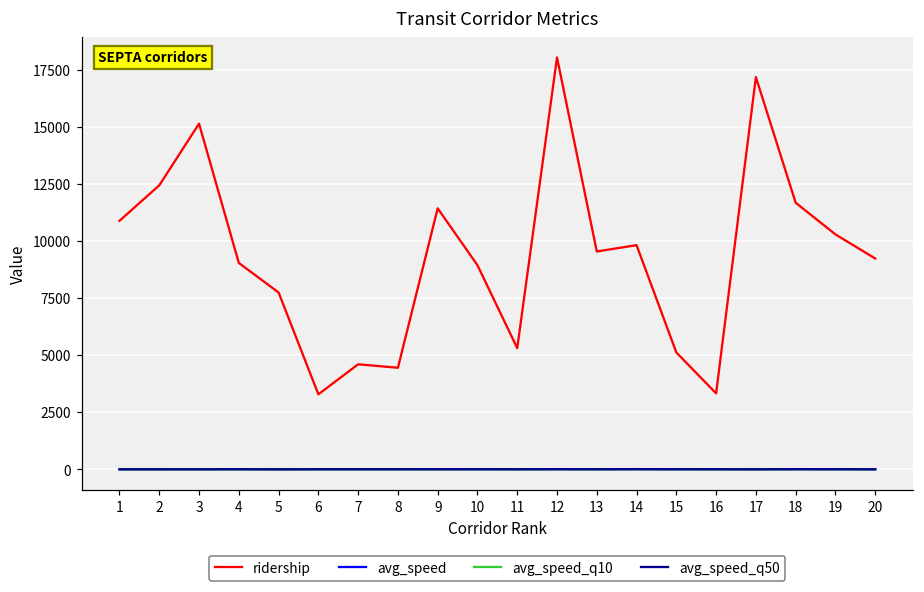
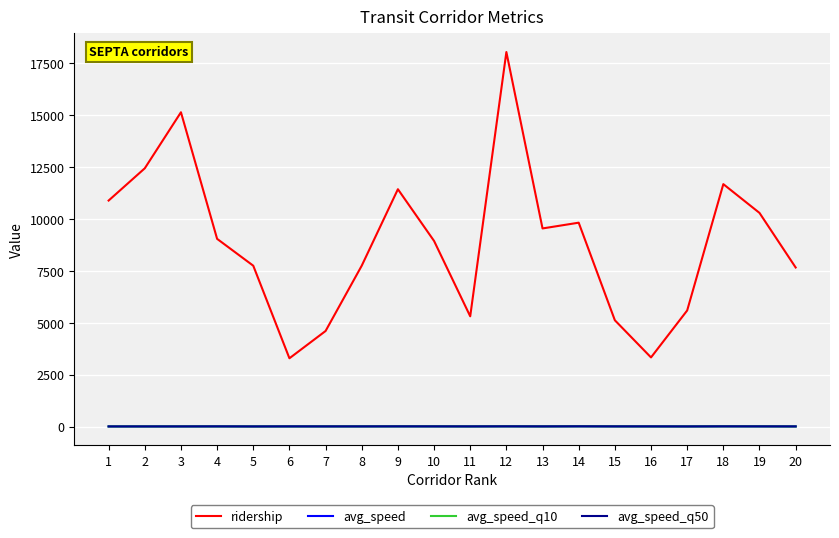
  {
    "ridership": {
      "1": 10900,
      "2": 12400,
      "3": 15100,
      "4": 9000,
      "5": 7800,
      "6": 3300,
      "7": 4600,
-     "8": 4500,
+     "8": 7800,
      "9": 11400,
      "10": 8900,
      "11": 5300,
      "12": 18000,
      "13": 9500,
      "14": 9800,
      "15": 5100,
      "16": 3300,
-     "17": 17200,
+     "17": 5600,
      "18": 11700,
      "19": 10300,
-     "20": 9200
+     "20": 7700
    },
    "avg_speed_q50": {
      "1": 0,
      "2": 0,
      "3": 0,
      "4": 0,
      "5": 0,
      "6": 0,
      "7": 0,
      "8": 0,
      "9": 0,
      "10": 0,
      "11": 0,
      "12": 0,
      "13": 0,
      "14": 0,
      "15": 0,
      "16": 0,
      "17": 0,
      "18": 0,
      "19": 0,
      "20": 0
    }
  }
